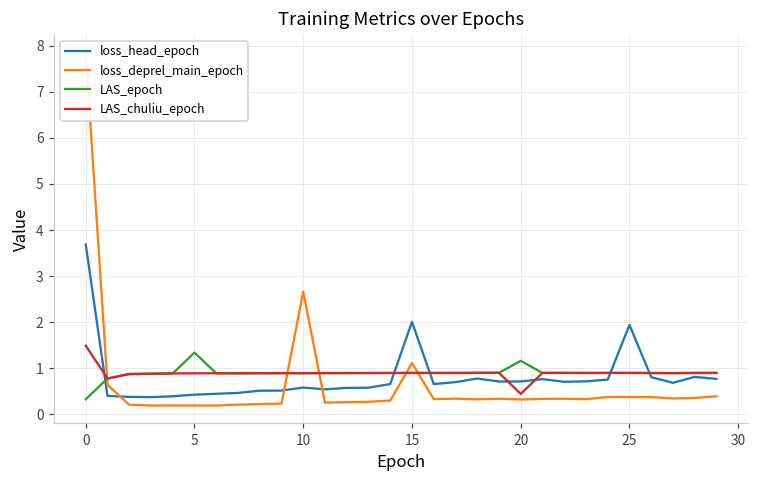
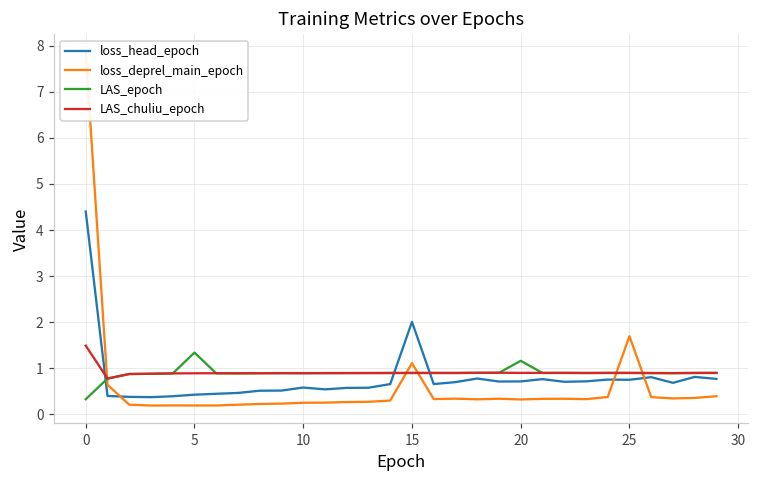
  {
    "loss_head_epoch": {
-     "0": 3.7,
+     "0": 4.4,
      "5": 0.4,
      "10": 0.6,
      "15": 2.0,
      "20": 0.7,
-     "25": 1.9
+     "25": 0.7
    },
    "loss_deprel_main_epoch": {
      "5": 0.2,
-     "10": 2.7,
+     "10": 0.3,
      "15": 1.1,
      "20": 0.3,
-     "25": 0.4
+     "25": 1.7
    },
    "LAS_epoch": {
      "0": 0.3,
      "5": 1.3,
      "20": 1.2
    },
    "LAS_chuliu_epoch": {
      "0": 1.5,
      "5": 0.9,
-     "20": 0.4
+     "20": 0.9
    }
  }
